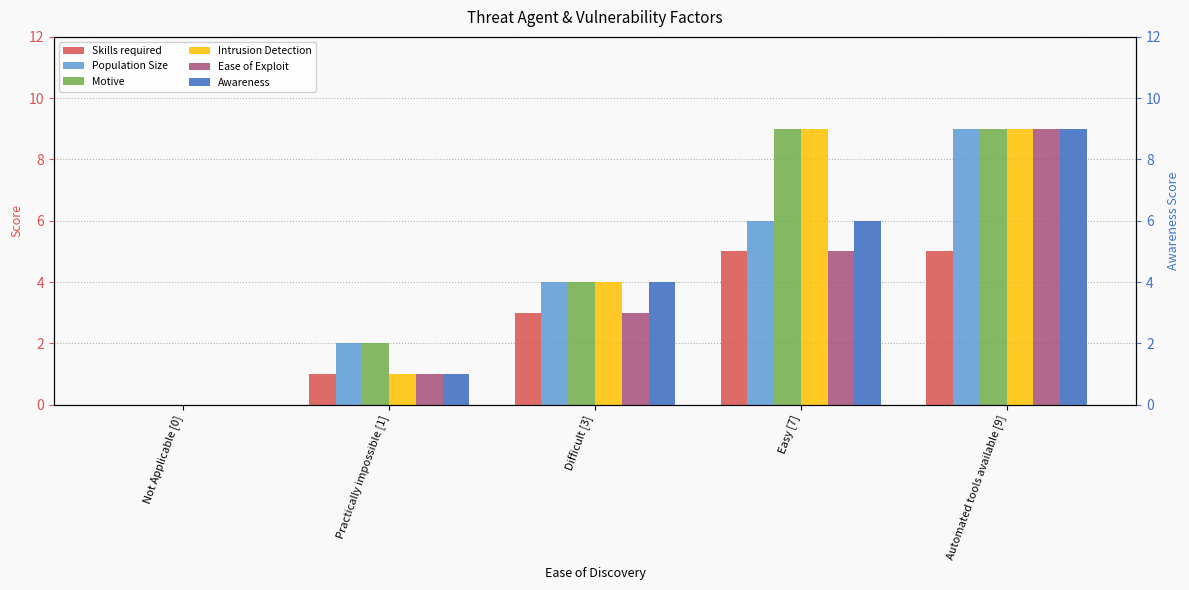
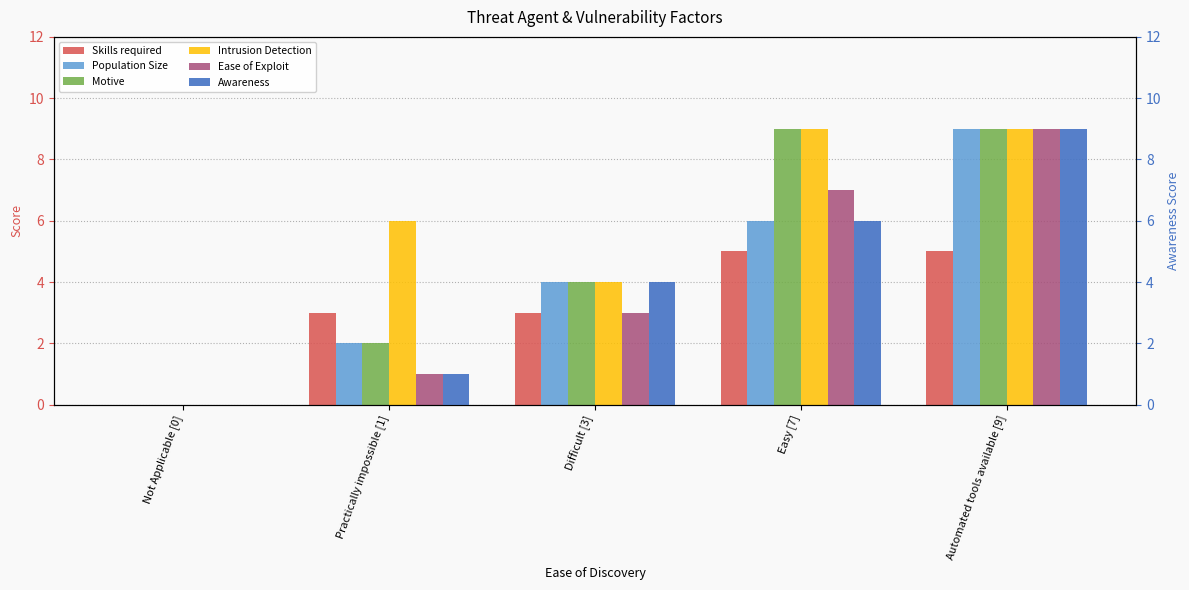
  {
    "Skills required": {
      "Not Applicable [0]": 0,
-     "Practically impossible [1]": 1,
+     "Practically impossible [1]": 3,
      "Difficult [3]": 3,
      "Easy [7]": 5,
      "Automated tools available [9]": 5
    },
    "Motive": {
      "Not Applicable [0]": 0,
      "Practically impossible [1]": 2,
      "Difficult [3]": 4,
      "Easy [7]": 9,
      "Automated tools available [9]": 9
    },
    "Intrusion Detection": {
      "Not Applicable [0]": 0,
-     "Practically impossible [1]": 1,
+     "Practically impossible [1]": 6,
      "Difficult [3]": 4,
      "Easy [7]": 9,
      "Automated tools available [9]": 9
    },
    "Ease of Exploit": {
      "Not Applicable [0]": 0,
      "Practically impossible [1]": 1,
      "Difficult [3]": 3,
-     "Easy [7]": 5,
+     "Easy [7]": 7,
      "Automated tools available [9]": 9
    }
  }
